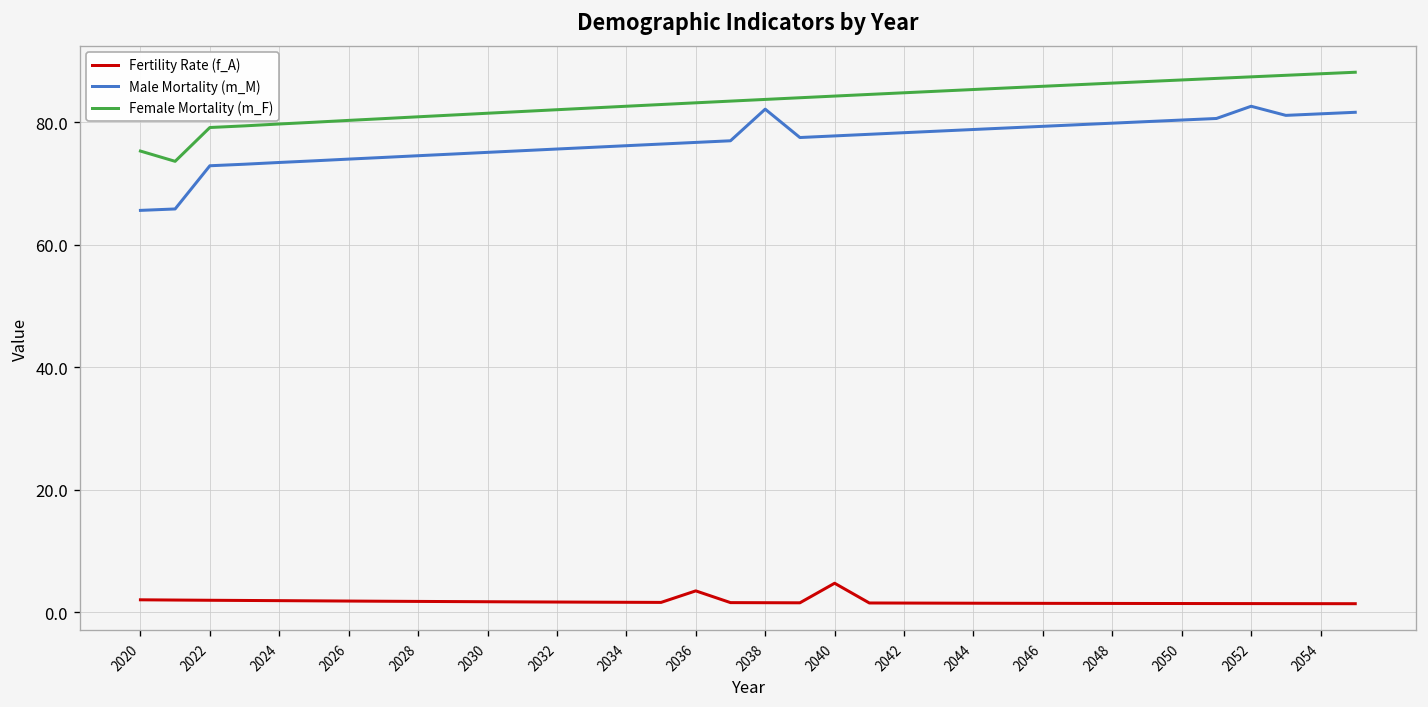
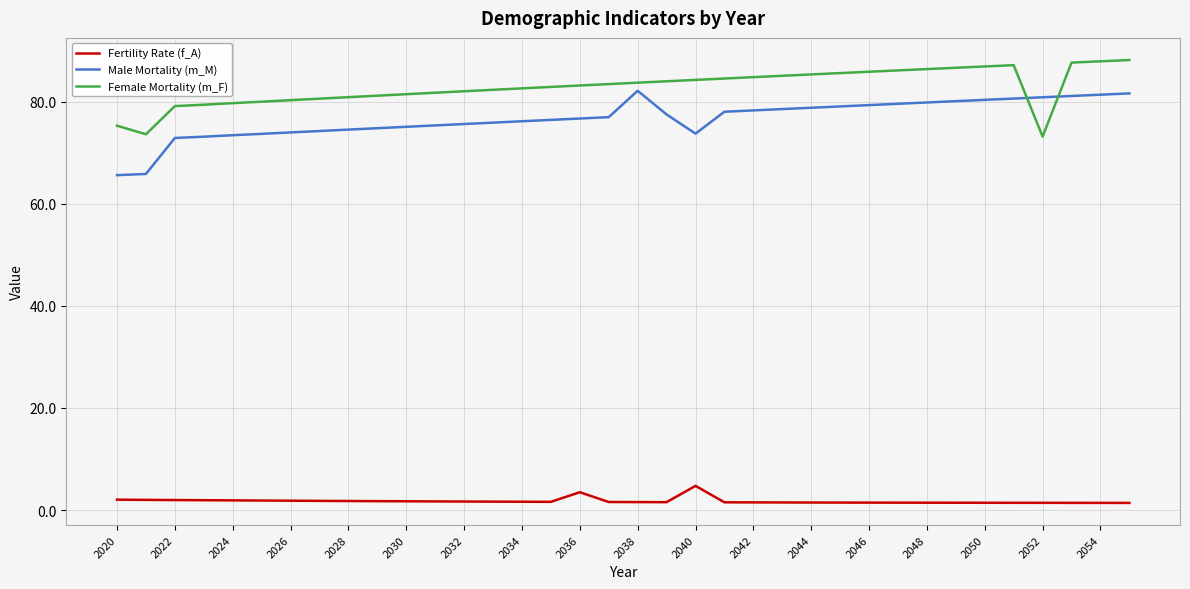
  {
    "Fertility Rate (f_A)": {
      "2020": 2,
      "2022": 2,
      "2024": 2,
      "2026": 2,
      "2028": 2,
      "2030": 2,
      "2032": 2,
      "2034": 2,
      "2036": 3,
      "2038": 2,
      "2040": 5,
      "2042": 1,
      "2044": 1,
      "2046": 1,
      "2048": 1,
      "2050": 1,
      "2052": 1,
      "2054": 1
    },
    "Male Mortality (m_M)": {
      "2020": 66,
      "2022": 73,
      "2024": 73,
      "2026": 74,
      "2028": 75,
      "2030": 75,
      "2032": 76,
      "2034": 76,
      "2036": 77,
      "2038": 82,
-     "2040": 78,
+     "2040": 74,
      "2042": 78,
      "2044": 79,
      "2046": 79,
      "2048": 80,
      "2050": 80,
-     "2052": 83,
+     "2052": 81,
      "2054": 81
    },
    "Female Mortality (m_F)": {
      "2020": 75,
      "2022": 79,
      "2024": 80,
      "2026": 80,
      "2028": 81,
      "2030": 81,
      "2032": 82,
      "2034": 83,
      "2036": 83,
      "2038": 84,
      "2040": 84,
      "2042": 85,
      "2044": 85,
      "2046": 86,
      "2048": 86,
      "2050": 87,
-     "2052": 87,
+     "2052": 73,
      "2054": 88
    }
  }
